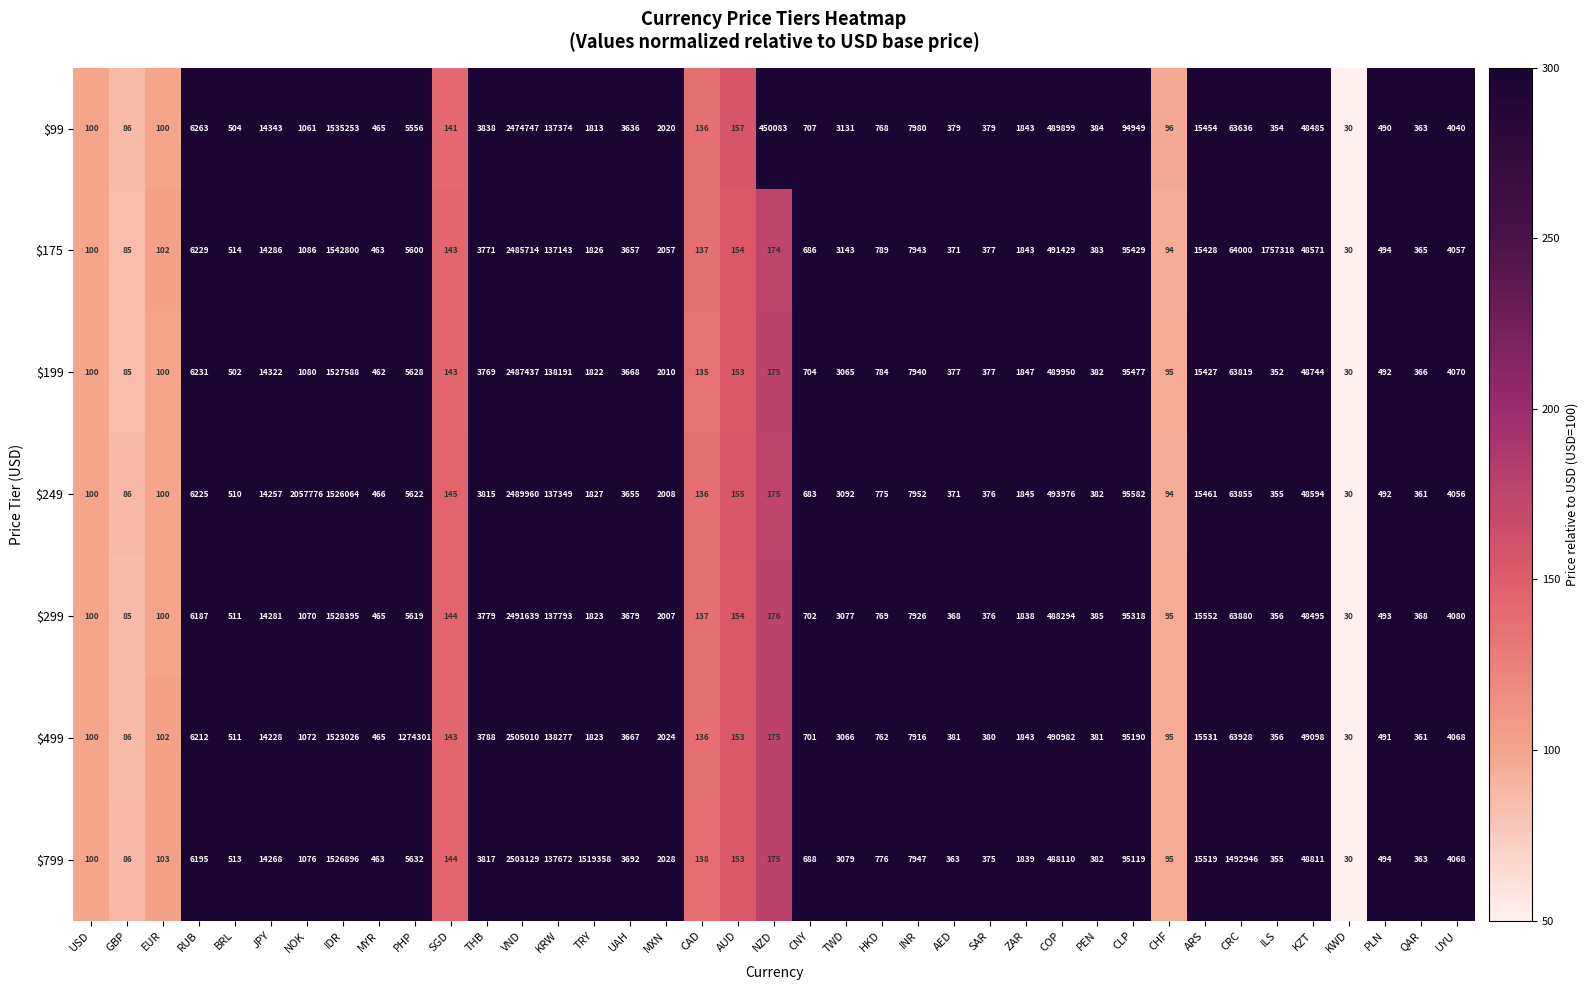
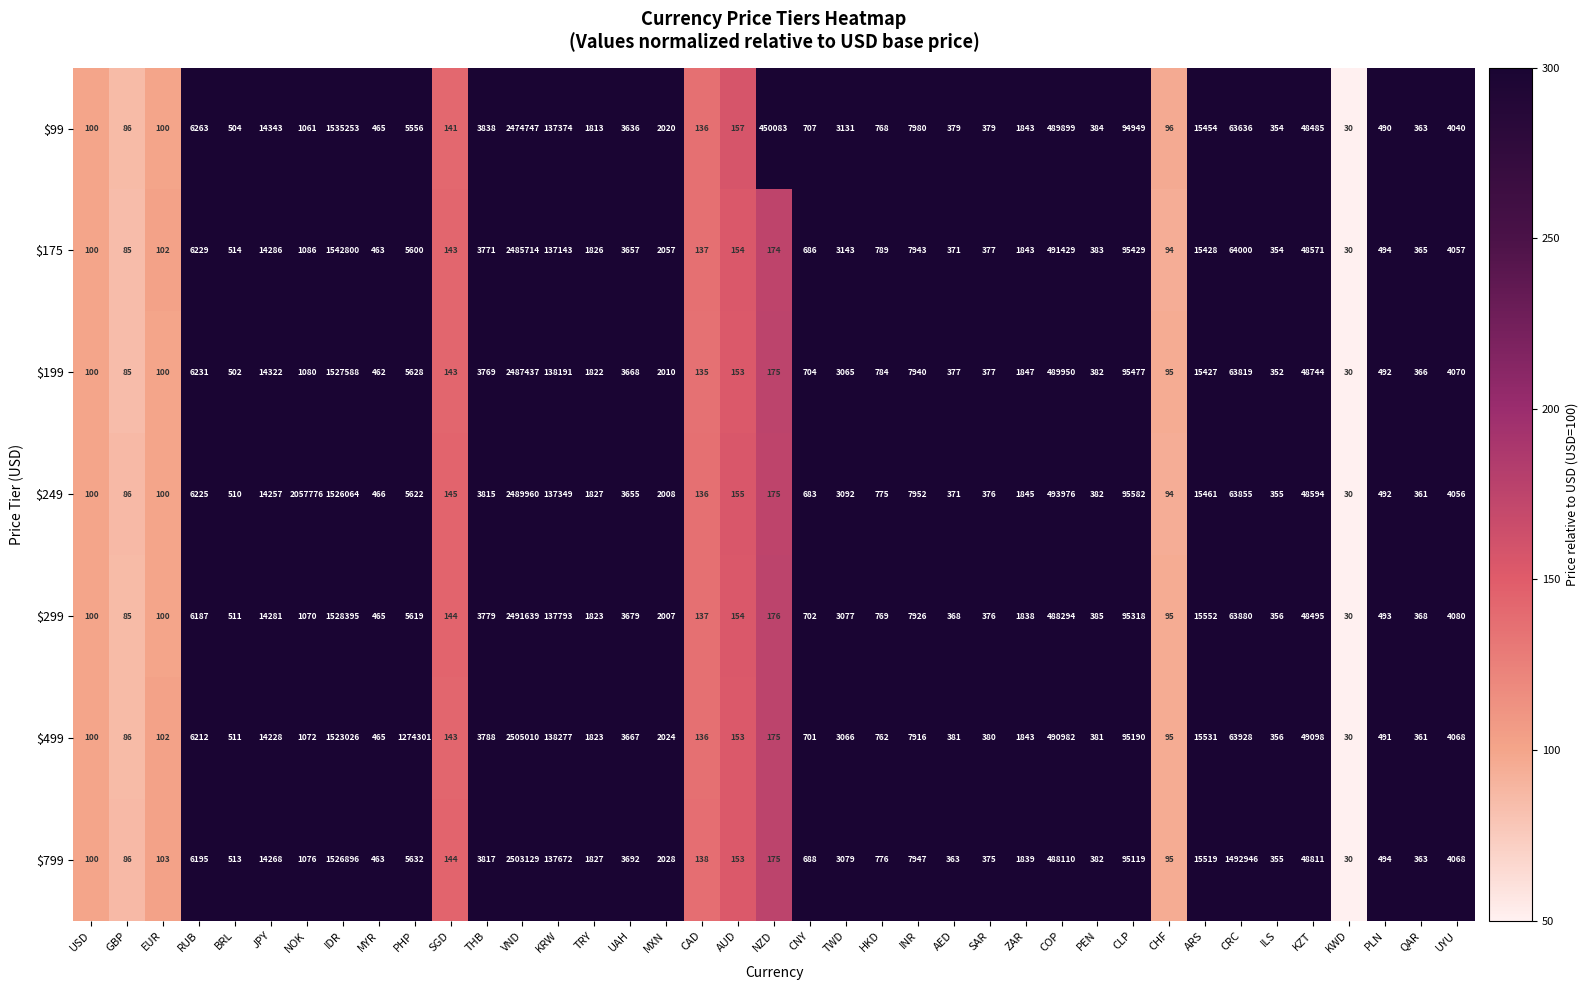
  {
    "$175": {
      "USD": 100,
      "GBP": 85,
      "EUR": 102,
      "RUB": 6229,
      "BRL": 514,
      "JPY": 14286,
      "NOK": 1086,
      "IDR": 1542800,
      "MYR": 463,
      "PHP": 5600,
      "SGD": 143,
      "THB": 3771,
      "VND": 2485714,
      "KRW": 137143,
      "TRY": 1826,
      "UAH": 3657,
      "MXN": 2057,
      "CAD": 137,
      "AUD": 154,
      "NZD": 174,
      "CNY": 686,
      "TWD": 3143,
      "HKD": 789,
      "INR": 7943,
      "AED": 371,
      "SAR": 377,
      "ZAR": 1843,
      "COP": 491429,
      "PEN": 383,
      "CLP": 95429,
      "CHF": 94,
      "ARS": 15428,
      "CRC": 64000,
-     "ILS": 1757318,
+     "ILS": 354,
      "KZT": 48571,
      "KWD": 30,
      "PLN": 494,
      "QAR": 365,
      "UYU": 4057
    },
    "$799": {
      "USD": 100,
      "GBP": 86,
      "EUR": 103,
      "RUB": 6195,
      "BRL": 513,
      "JPY": 14268,
      "NOK": 1076,
      "IDR": 1526896,
      "MYR": 463,
      "PHP": 5632,
      "SGD": 144,
      "THB": 3817,
      "VND": 2503129,
      "KRW": 137672,
-     "TRY": 1519358,
+     "TRY": 1827,
      "UAH": 3692,
      "MXN": 2028,
      "CAD": 138,
      "AUD": 153,
      "NZD": 175,
      "CNY": 688,
      "TWD": 3079,
      "HKD": 776,
      "INR": 7947,
      "AED": 363,
      "SAR": 375,
      "ZAR": 1839,
      "COP": 488110,
      "PEN": 382,
      "CLP": 95119,
      "CHF": 95,
      "ARS": 15519,
      "CRC": 1492946,
      "ILS": 355,
      "KZT": 48811,
      "KWD": 30,
      "PLN": 494,
      "QAR": 363,
      "UYU": 4068
    }
  }
